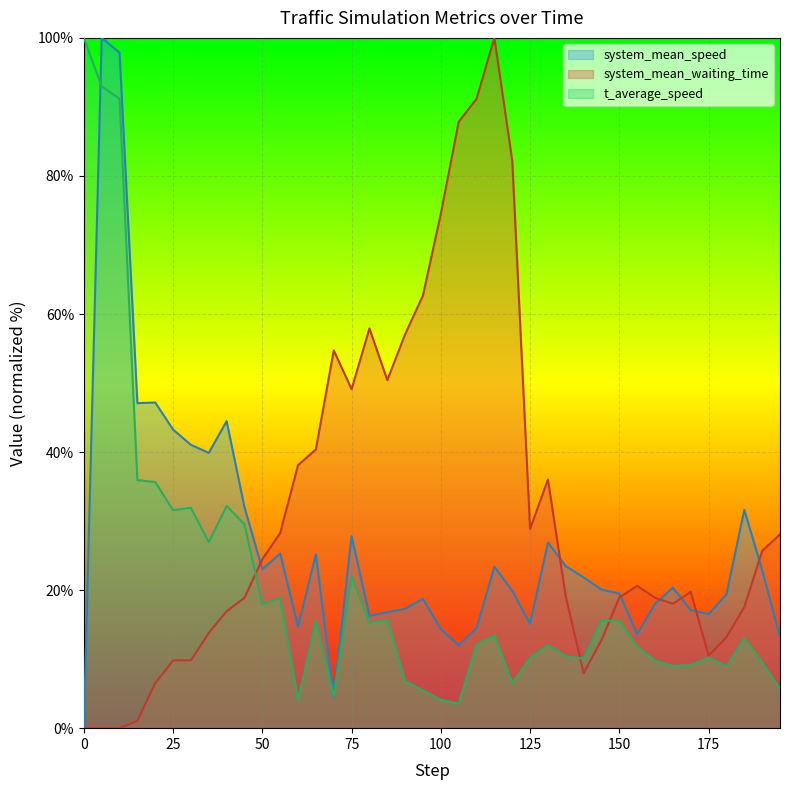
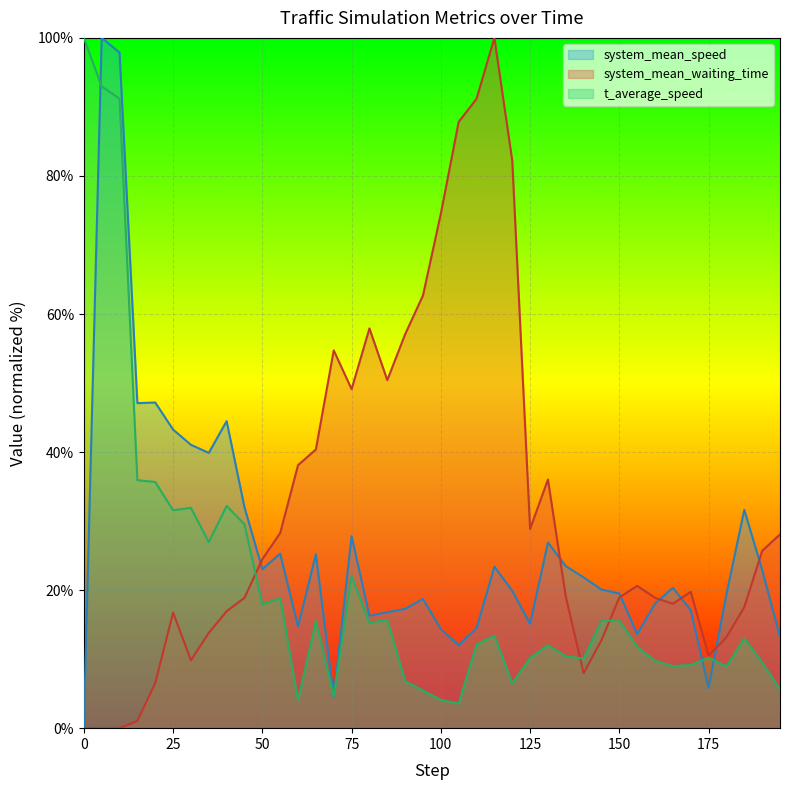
  {
    "system_mean_speed": {
      "25": "43%",
      "50": "23%",
      "75": "28%",
      "100": "14%",
      "125": "15%",
      "150": "20%",
-     "175": "17%"
+     "175": "6%"
    },
    "system_mean_waiting_time": {
-     "25": "10%",
+     "25": "17%",
      "50": "24%",
      "75": "49%",
      "100": "75%",
      "125": "29%",
      "150": "19%"
    },
    "t_average_speed": {
      "0": "100%",
      "25": "32%",
      "50": "18%",
      "75": "22%",
      "100": "4%",
      "125": "10%",
      "150": "16%"
    }
  }
